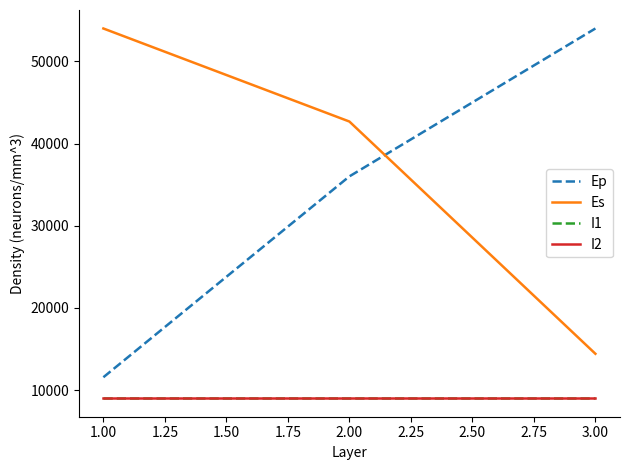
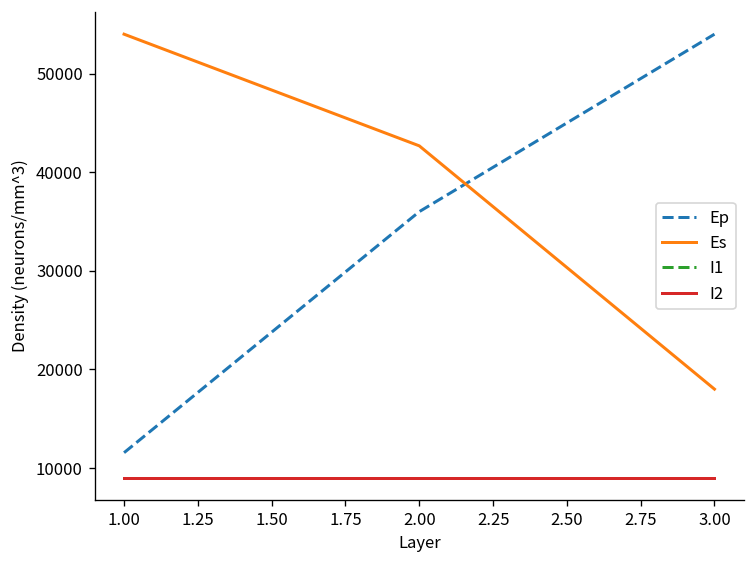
  {
    "Ep": {
      "1.00": 12000,
      "2.00": 36000,
      "3.00": 54000
    },
    "Es": {
      "1.00": 54000,
      "2.00": 43000,
-     "3.00": 14000
+     "3.00": 18000
    },
    "I2": {
      "1.00": 9000,
      "2.00": 9000,
      "3.00": 9000
    }
  }
